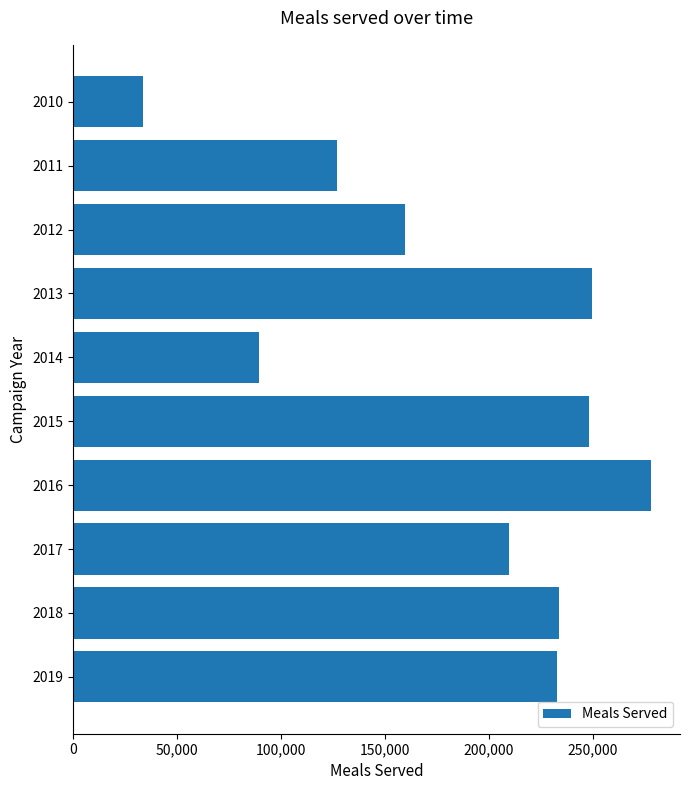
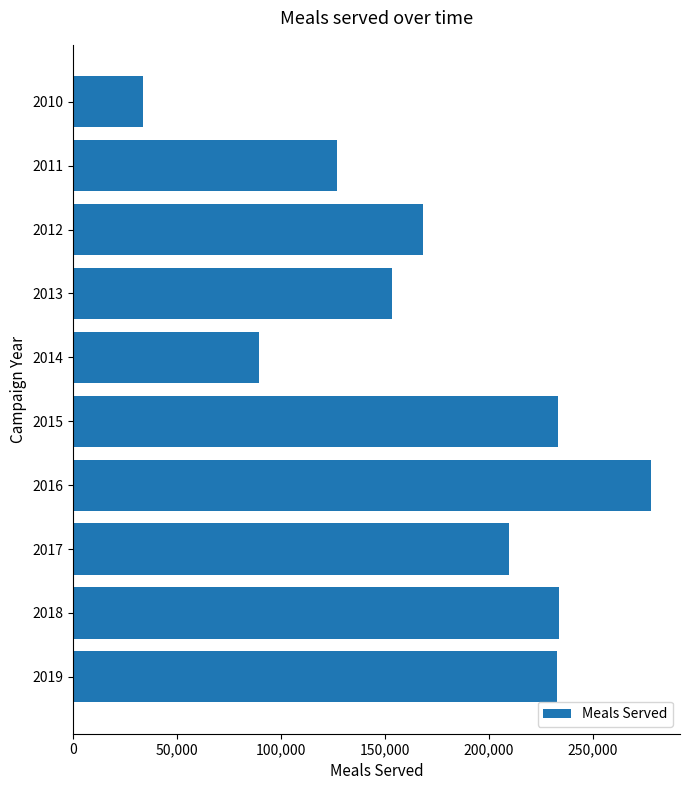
  {
    "2010": "34,000",
    "2011": "127,000",
-   "2012": "159,000",
-   "2013": "249,000",
+   "2012": "168,000",
+   "2013": "153,000",
    "2014": "89,000",
-   "2015": "248,000",
+   "2015": "233,000",
    "2016": "278,000",
    "2017": "209,000",
    "2018": "233,000",
    "2019": "233,000"
  }
